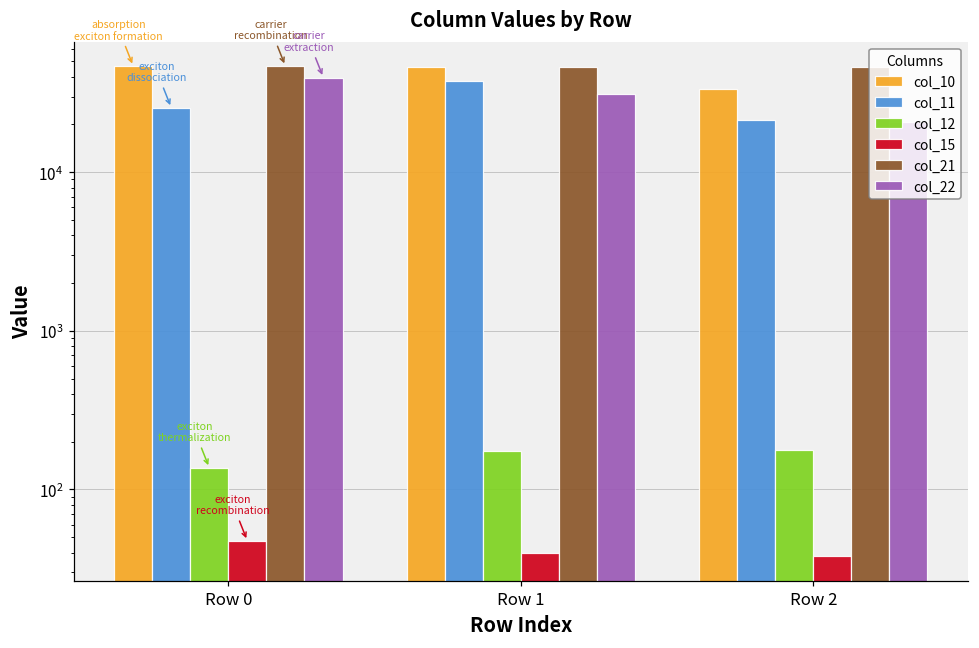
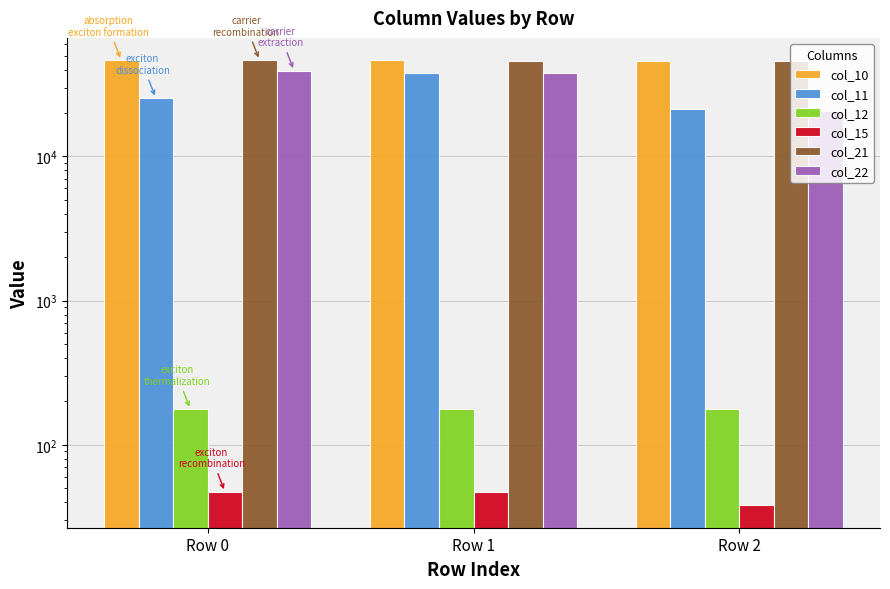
  {
    "col_10": {
      "Row 0": 46000,
      "Row 1": 46000,
-     "Row 2": 33000
+     "Row 2": 46000
    },
    "col_11": {
      "Row 0": 25000,
      "Row 1": 38000,
      "Row 2": 21000
    },
    "col_12": {
-     "Row 0": 140,
+     "Row 0": 180,
      "Row 1": 180,
      "Row 2": 180
    },
    "col_15": {
      "Row 0": 47,
-     "Row 1": 40,
+     "Row 1": 47,
      "Row 2": 38
    },
    "col_21": {
      "Row 0": 47000,
      "Row 1": 46000
    },
    "col_22": {
      "Row 0": 39000,
-     "Row 1": 31000
+     "Row 1": 38000
    }
  }
